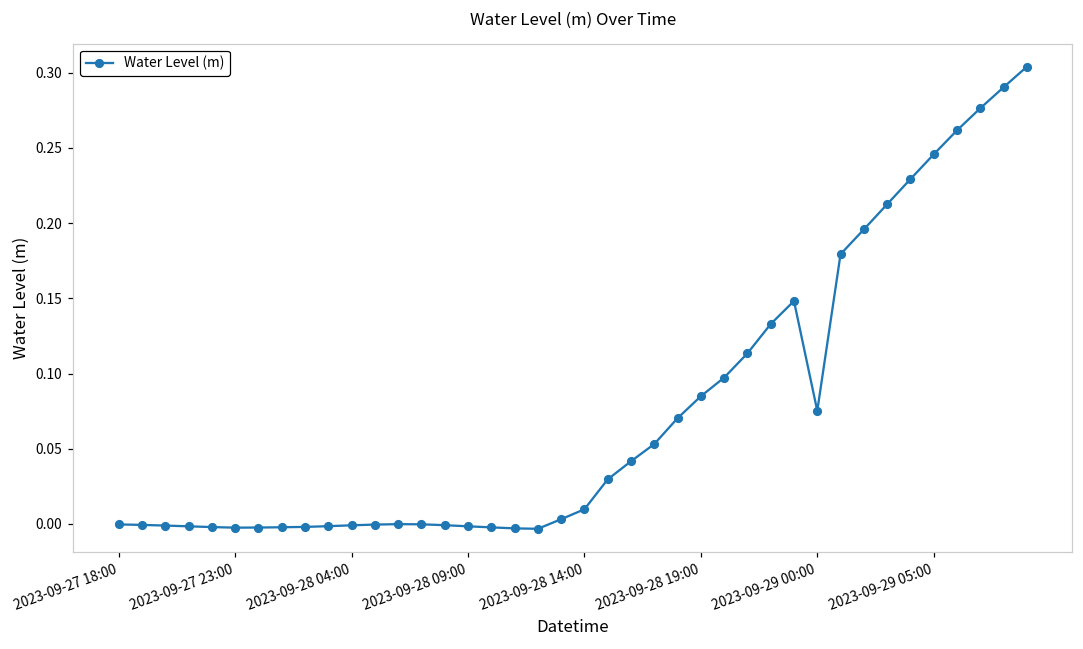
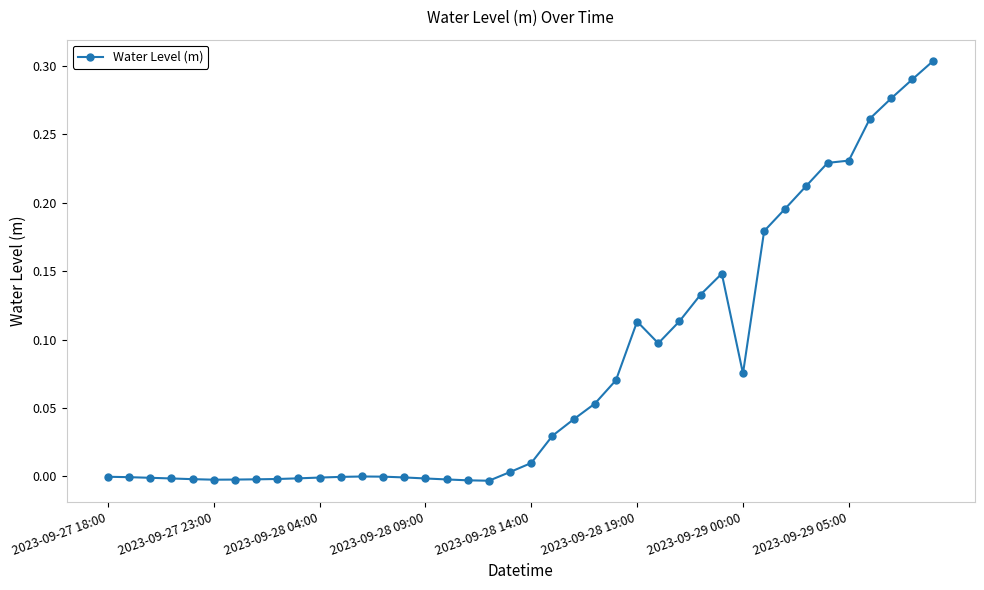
  {
    "2023-09-27 18:00": 0.000,
    "2023-09-27 23:00": -0.002,
    "2023-09-28 04:00": -0.001,
    "2023-09-28 09:00": -0.002,
    "2023-09-28 14:00": 0.010,
-   "2023-09-28 19:00": 0.085,
+   "2023-09-28 19:00": 0.113,
    "2023-09-29 00:00": 0.075,
-   "2023-09-29 05:00": 0.246
+   "2023-09-29 05:00": 0.231
  }
